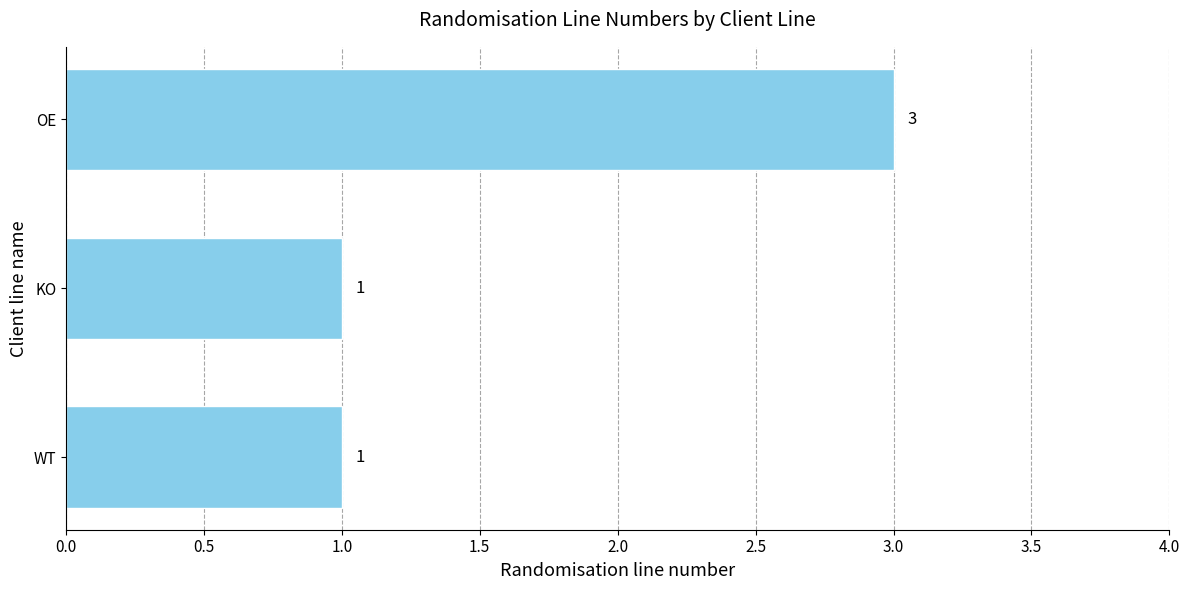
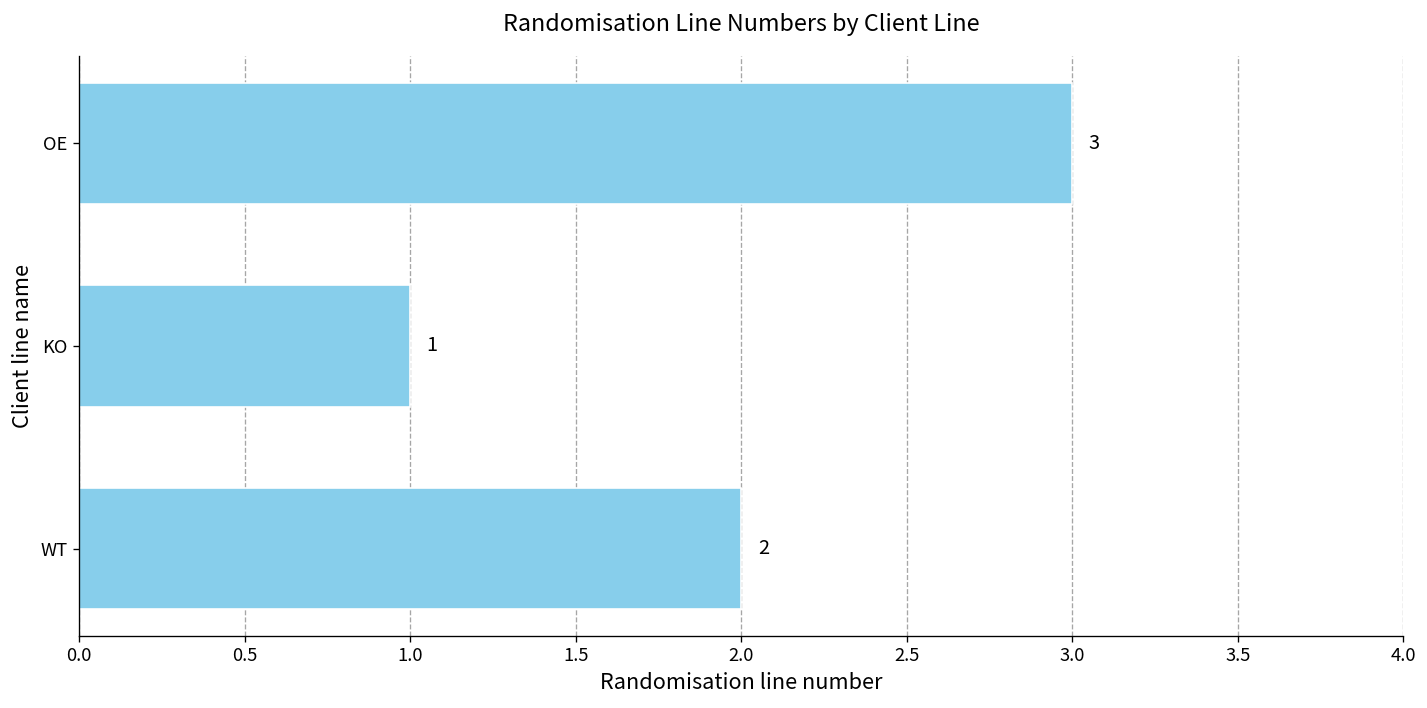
  {
    "OE": 3,
    "KO": 1,
-   "WT": 1
+   "WT": 2
  }
